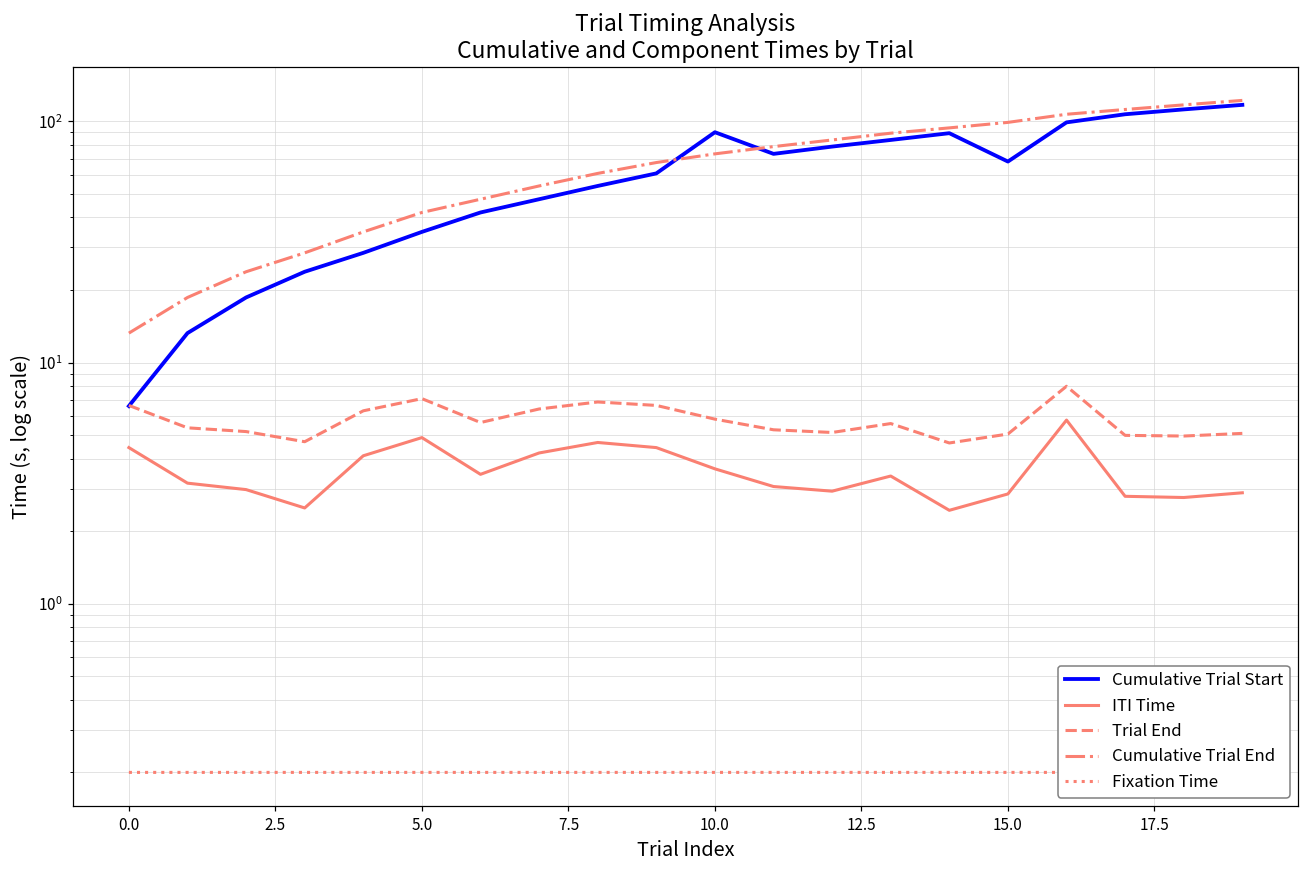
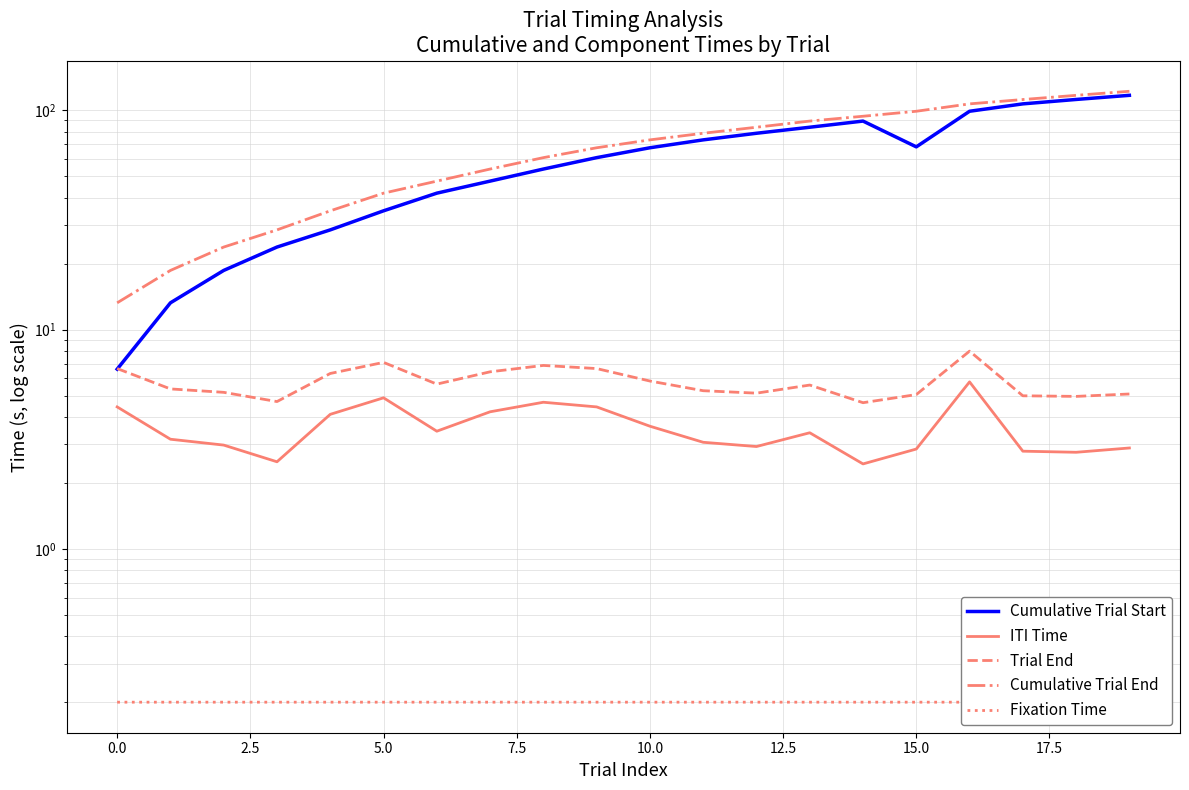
  {
    "Cumulative Trial Start": {
      "5.0": 35,
-     "10.0": 90,
+     "10.0": 67,
      "15.0": 68
    }
  }
